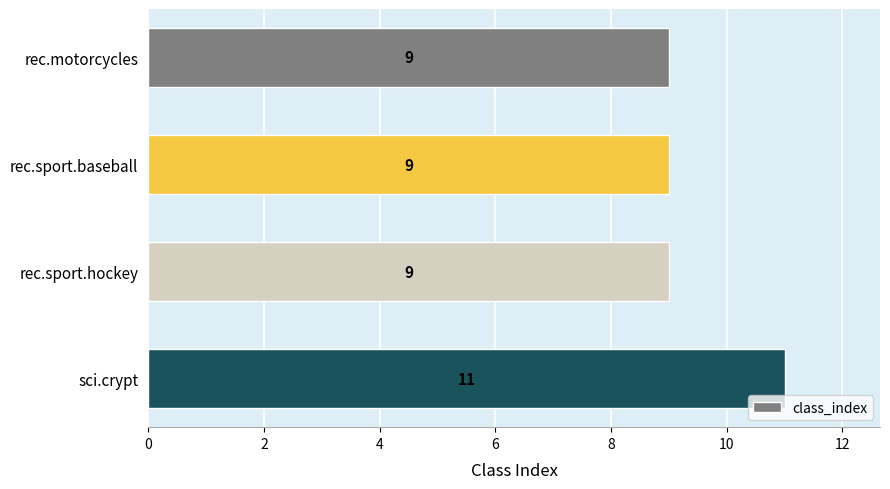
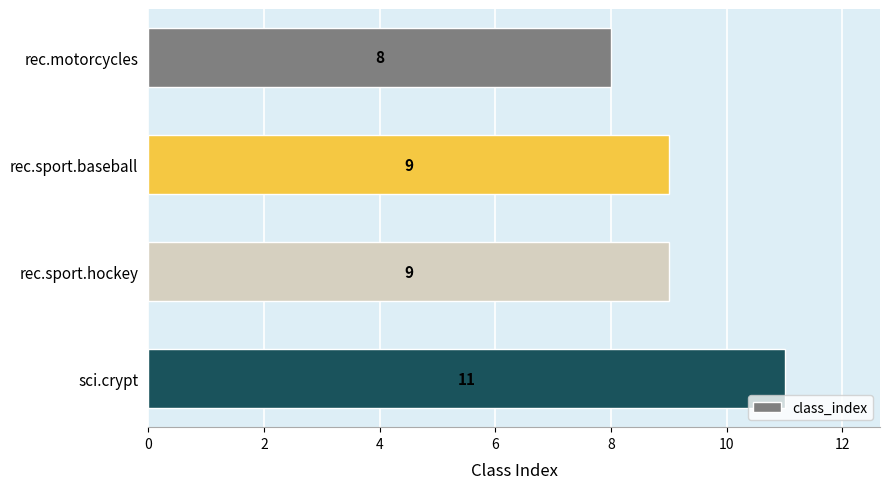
  {
-   "rec.motorcycles": 9,
+   "rec.motorcycles": 8,
    "rec.sport.baseball": 9,
    "rec.sport.hockey": 9,
    "sci.crypt": 11
  }
